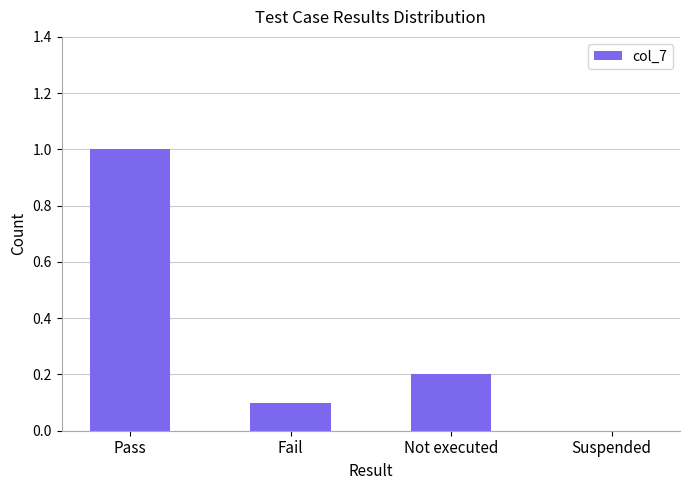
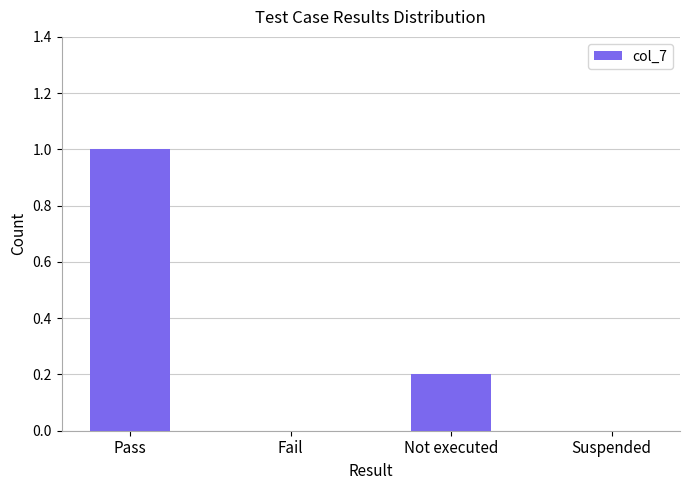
  {
    "Pass": 1.0,
-   "Fail": 0.1,
+   "Fail": 0.0,
    "Not executed": 0.2,
    "Suspended": 0.0
  }
